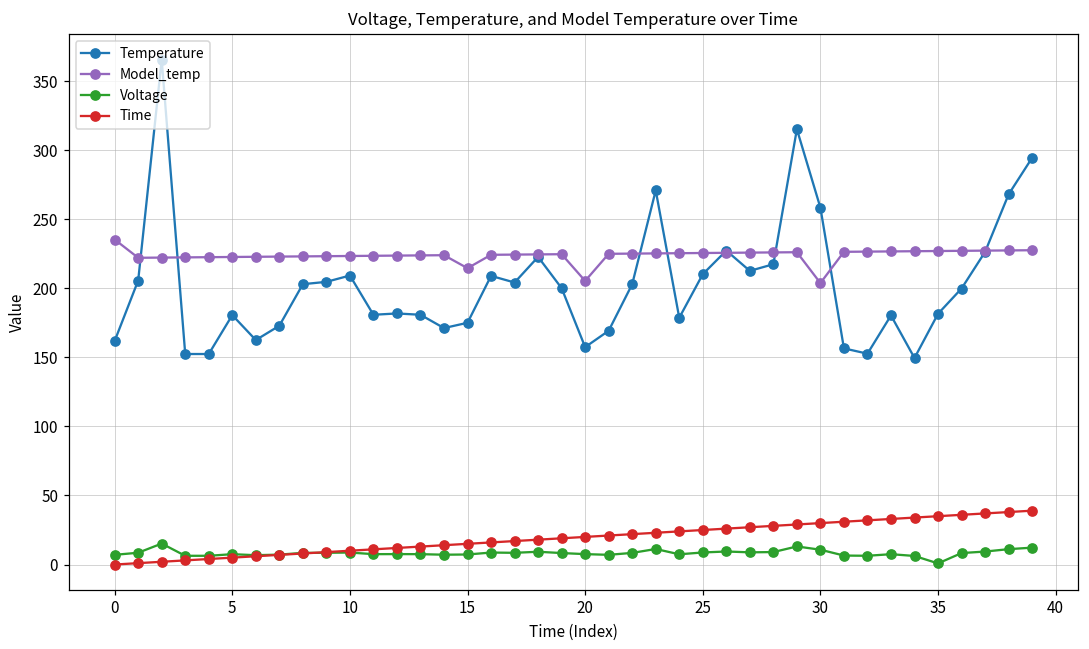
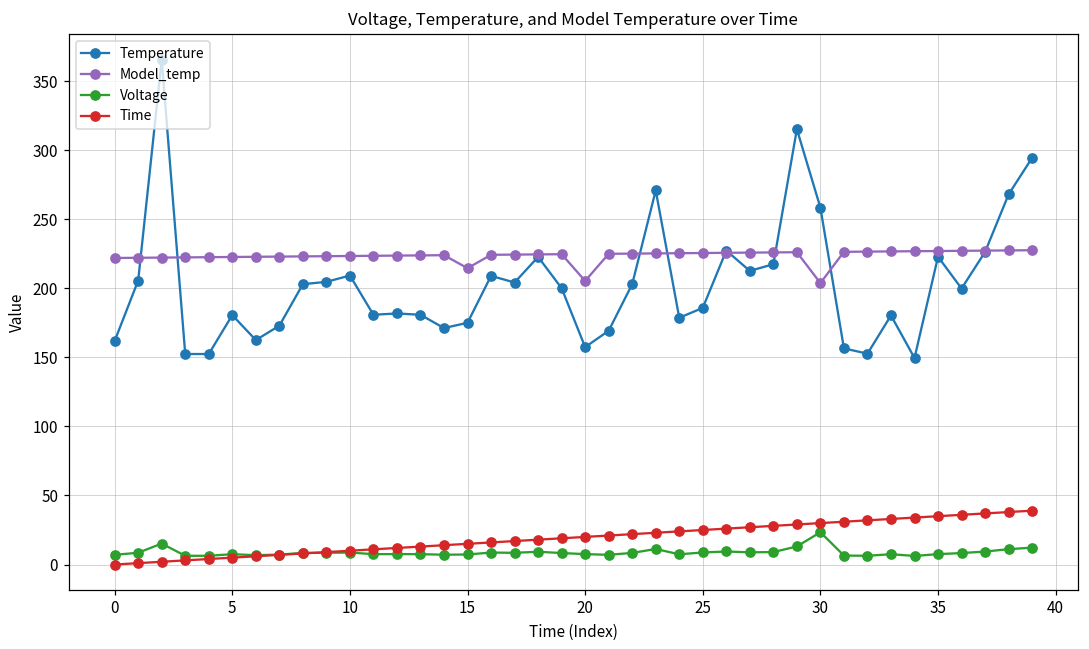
  {
    "Temperature": {
      "0": 162,
      "5": 181,
      "10": 209,
      "15": 175,
      "20": 157,
-     "25": 210,
+     "25": 186,
      "30": 258,
-     "35": 182
+     "35": 223
    },
    "Model_temp": {
-     "0": 235,
+     "0": 222,
      "5": 223,
      "10": 223,
      "15": 215,
      "20": 205,
      "25": 226,
      "30": 204,
      "35": 227
    },
    "Voltage": {
      "0": 7,
      "5": 8,
      "15": 7,
      "20": 8,
      "25": 9,
-     "30": 11,
-     "35": 1
+     "30": 23,
+     "35": 8
    },
    "Time": {
      "0": 0,
      "5": 5,
      "15": 15,
      "20": 20,
      "25": 25,
      "30": 30,
      "35": 35
    }
  }
